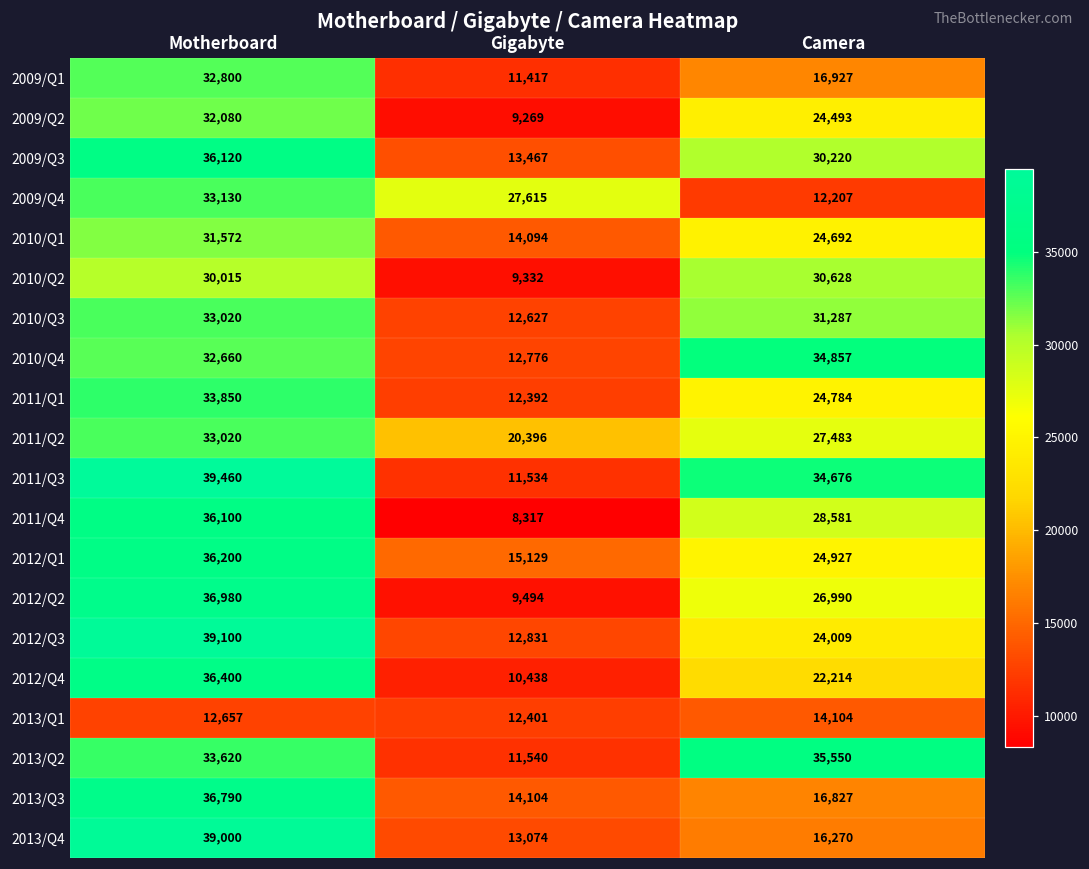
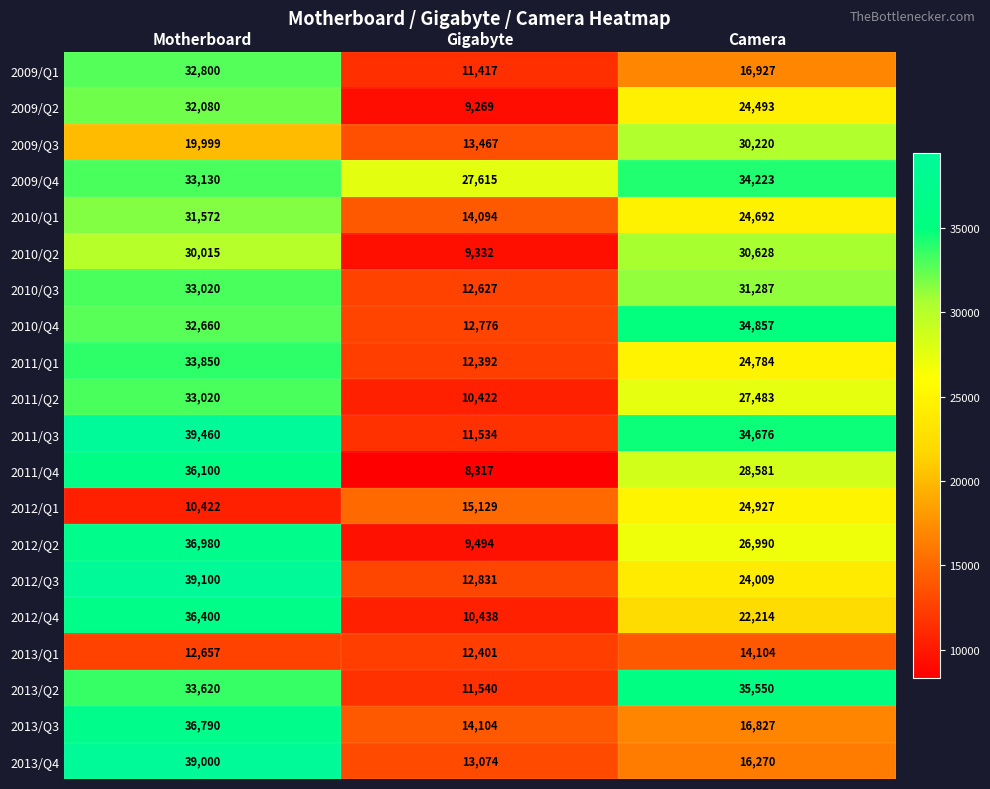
  {
    "2009/Q1": {
      "Motherboard": "32,800",
      "Gigabyte": "11,417",
      "Camera": "16,927"
    },
    "2009/Q2": {
      "Motherboard": "32,080",
      "Gigabyte": "9,269",
      "Camera": "24,493"
    },
    "2009/Q3": {
-     "Motherboard": "36,120",
+     "Motherboard": "19,999",
      "Gigabyte": "13,467",
      "Camera": "30,220"
    },
    "2009/Q4": {
      "Motherboard": "33,130",
      "Gigabyte": "27,615",
-     "Camera": "12,207"
+     "Camera": "34,223"
    },
    "2010/Q1": {
      "Motherboard": "31,572",
      "Gigabyte": "14,094",
      "Camera": "24,692"
    },
    "2010/Q2": {
      "Motherboard": "30,015",
      "Gigabyte": "9,332",
      "Camera": "30,628"
    },
    "2010/Q3": {
      "Motherboard": "33,020",
      "Gigabyte": "12,627",
      "Camera": "31,287"
    },
    "2010/Q4": {
      "Motherboard": "32,660",
      "Gigabyte": "12,776",
      "Camera": "34,857"
    },
    "2011/Q1": {
      "Motherboard": "33,850",
      "Gigabyte": "12,392",
      "Camera": "24,784"
    },
    "2011/Q2": {
      "Motherboard": "33,020",
-     "Gigabyte": "20,396",
+     "Gigabyte": "10,422",
      "Camera": "27,483"
    },
    "2011/Q3": {
      "Motherboard": "39,460",
      "Gigabyte": "11,534",
      "Camera": "34,676"
    },
    "2011/Q4": {
      "Motherboard": "36,100",
      "Gigabyte": "8,317",
      "Camera": "28,581"
    },
    "2012/Q1": {
-     "Motherboard": "36,200",
+     "Motherboard": "10,422",
      "Gigabyte": "15,129",
      "Camera": "24,927"
    },
    "2012/Q2": {
      "Motherboard": "36,980",
      "Gigabyte": "9,494",
      "Camera": "26,990"
    },
    "2012/Q3": {
      "Motherboard": "39,100",
      "Gigabyte": "12,831",
      "Camera": "24,009"
    },
    "2012/Q4": {
      "Motherboard": "36,400",
      "Gigabyte": "10,438",
      "Camera": "22,214"
    },
    "2013/Q1": {
      "Motherboard": "12,657",
      "Gigabyte": "12,401",
      "Camera": "14,104"
    },
    "2013/Q2": {
      "Motherboard": "33,620",
      "Gigabyte": "11,540",
      "Camera": "35,550"
    },
    "2013/Q3": {
      "Motherboard": "36,790",
      "Gigabyte": "14,104",
      "Camera": "16,827"
    },
    "2013/Q4": {
      "Motherboard": "39,000",
      "Gigabyte": "13,074",
      "Camera": "16,270"
    }
  }
